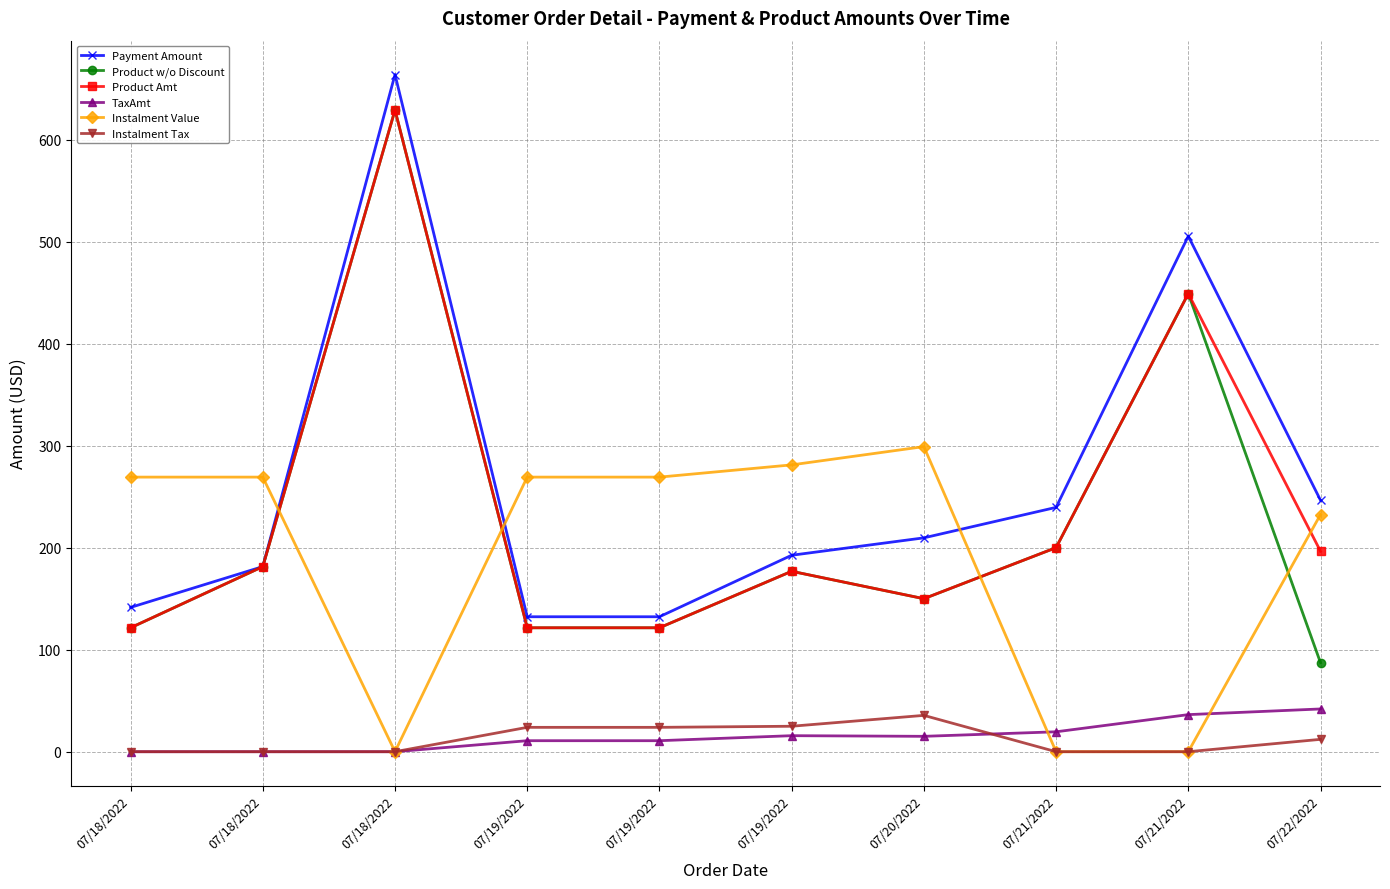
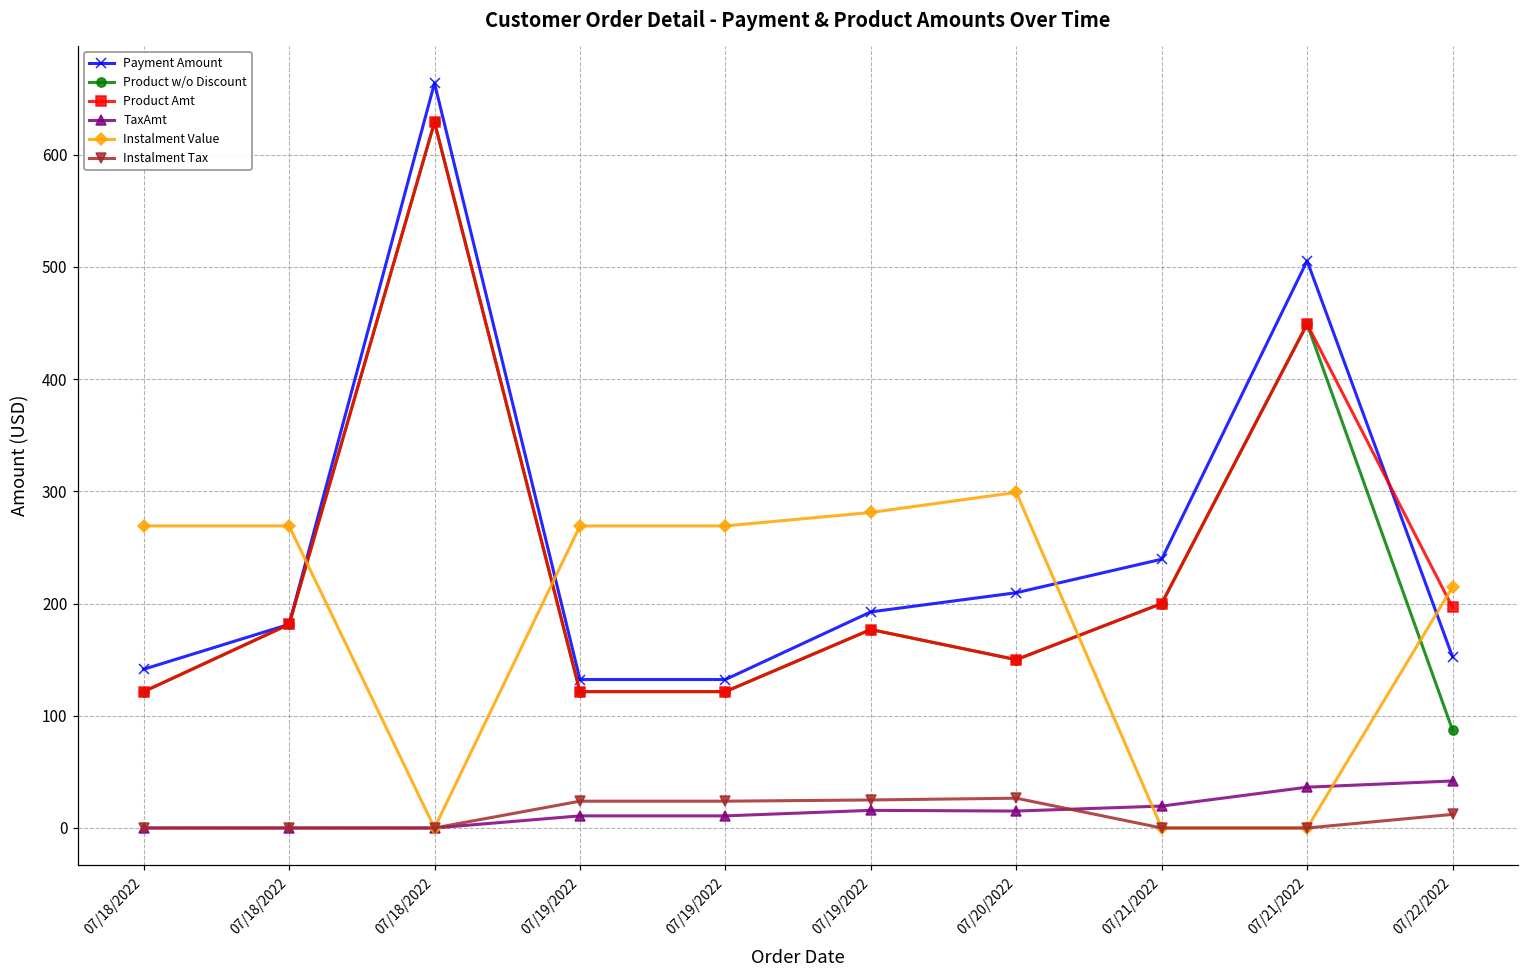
  {
    "Payment Amount": {
      "07/20/2022": 210,
-     "07/22/2022": 246
+     "07/22/2022": 152
    },
    "Product w/o Discount": {
      "07/22/2022": 87
    },
    "Product Amt": {
      "07/22/2022": 196
    },
    "TaxAmt": {
      "07/20/2022": 15,
      "07/22/2022": 42
    },
    "Instalment Value": {
      "07/20/2022": 299,
-     "07/22/2022": 232
+     "07/22/2022": 215
    },
    "Instalment Tax": {
-     "07/20/2022": 36,
+     "07/20/2022": 27,
      "07/22/2022": 12
    }
  }
